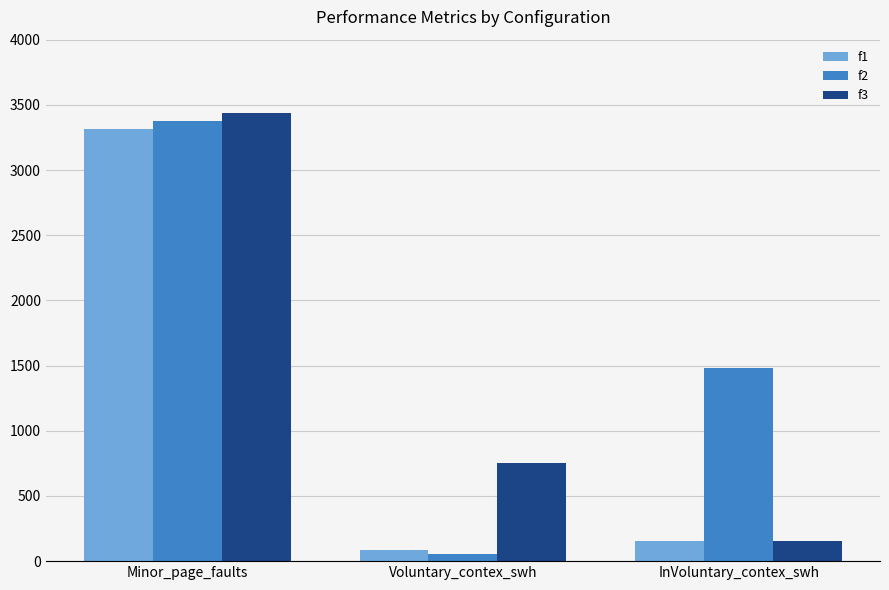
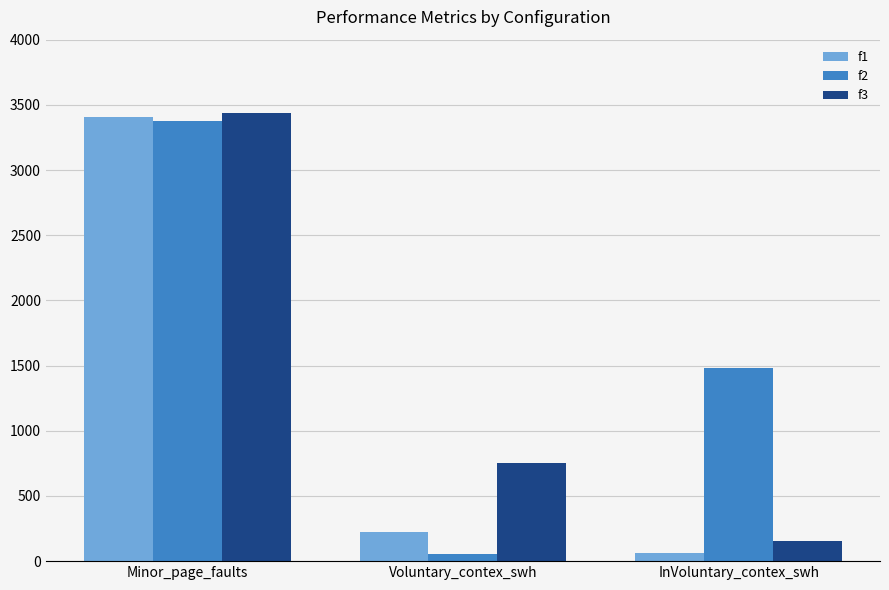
  {
    "f1": {
-     "Minor_page_faults": 3310,
-     "Voluntary_contex_swh": 80,
-     "InVoluntary_contex_swh": 150
+     "Minor_page_faults": 3400,
+     "Voluntary_contex_swh": 220,
+     "InVoluntary_contex_swh": 60
    },
    "f2": {
      "Minor_page_faults": 3380,
      "Voluntary_contex_swh": 60,
      "InVoluntary_contex_swh": 1480
    },
    "f3": {
      "Minor_page_faults": 3440,
      "Voluntary_contex_swh": 760,
      "InVoluntary_contex_swh": 150
    }
  }
